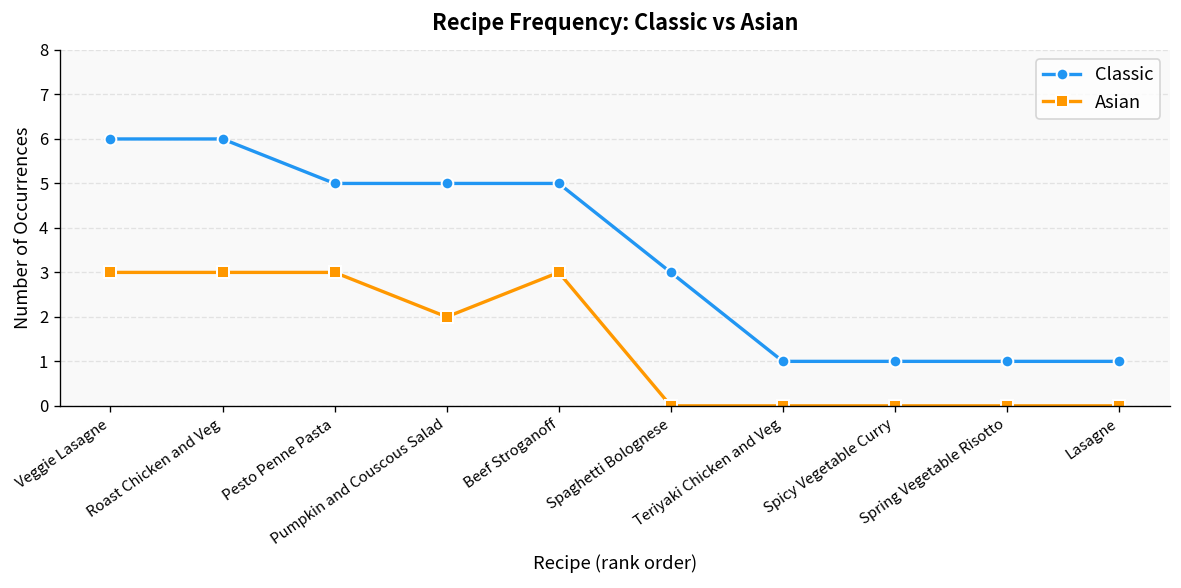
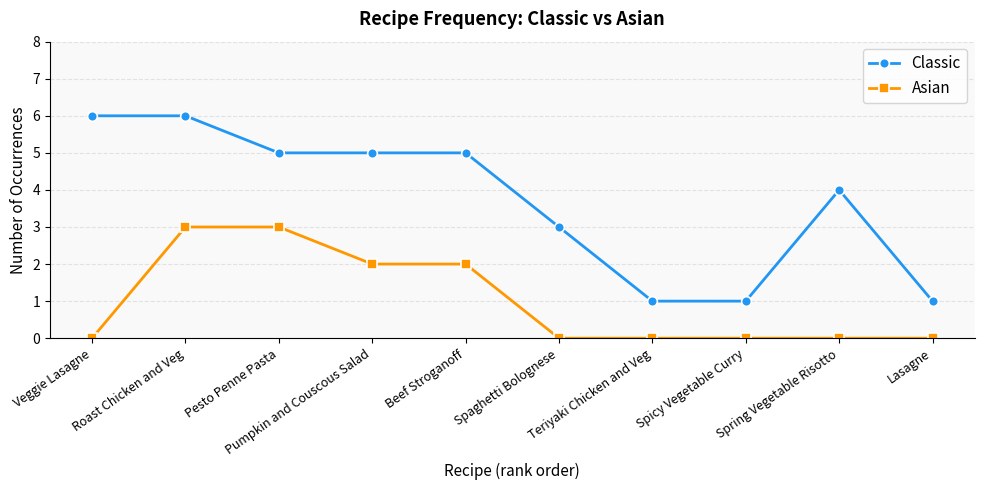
  {
    "Classic": {
      "Veggie Lasagne": 6,
      "Roast Chicken and Veg": 6,
      "Pesto Penne Pasta": 5,
      "Pumpkin and Couscous Salad": 5,
      "Beef Stroganoff": 5,
      "Spaghetti Bolognese": 3,
      "Teriyaki Chicken and Veg": 1,
      "Spicy Vegetable Curry": 1,
-     "Spring Vegetable Risotto": 1,
+     "Spring Vegetable Risotto": 4,
      "Lasagne": 1
    },
    "Asian": {
-     "Veggie Lasagne": 3,
+     "Veggie Lasagne": 0,
      "Roast Chicken and Veg": 3,
      "Pesto Penne Pasta": 3,
      "Pumpkin and Couscous Salad": 2,
-     "Beef Stroganoff": 3,
+     "Beef Stroganoff": 2,
      "Spaghetti Bolognese": 0,
      "Teriyaki Chicken and Veg": 0,
      "Spicy Vegetable Curry": 0,
      "Spring Vegetable Risotto": 0,
      "Lasagne": 0
    }
  }
